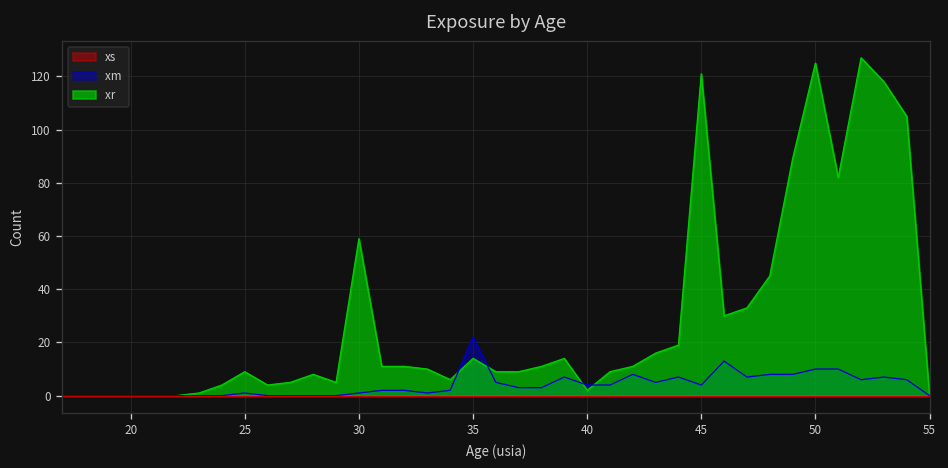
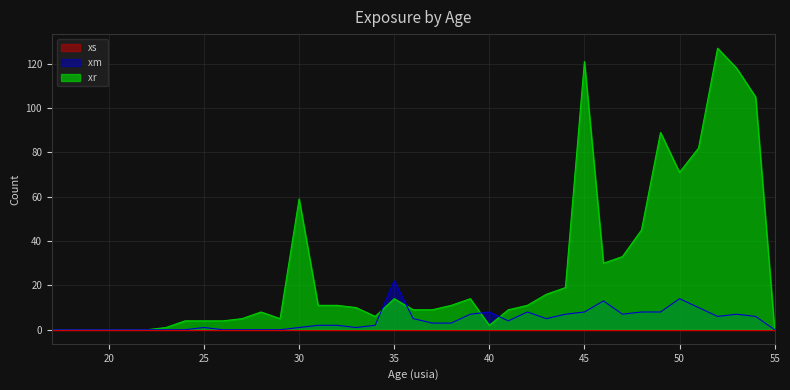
  {
    "xs": {
      "35": 0,
      "40": 0,
      "45": 0,
      "50": 0
    },
    "xm": {
      "35": 22,
-     "40": 4,
-     "45": 4,
-     "50": 10
+     "40": 8,
+     "45": 8,
+     "50": 14
    },
    "xr": {
-     "25": 9,
+     "25": 4,
      "30": 59,
      "35": 14,
      "40": 2,
      "45": 121,
-     "50": 125
+     "50": 71
    }
  }
